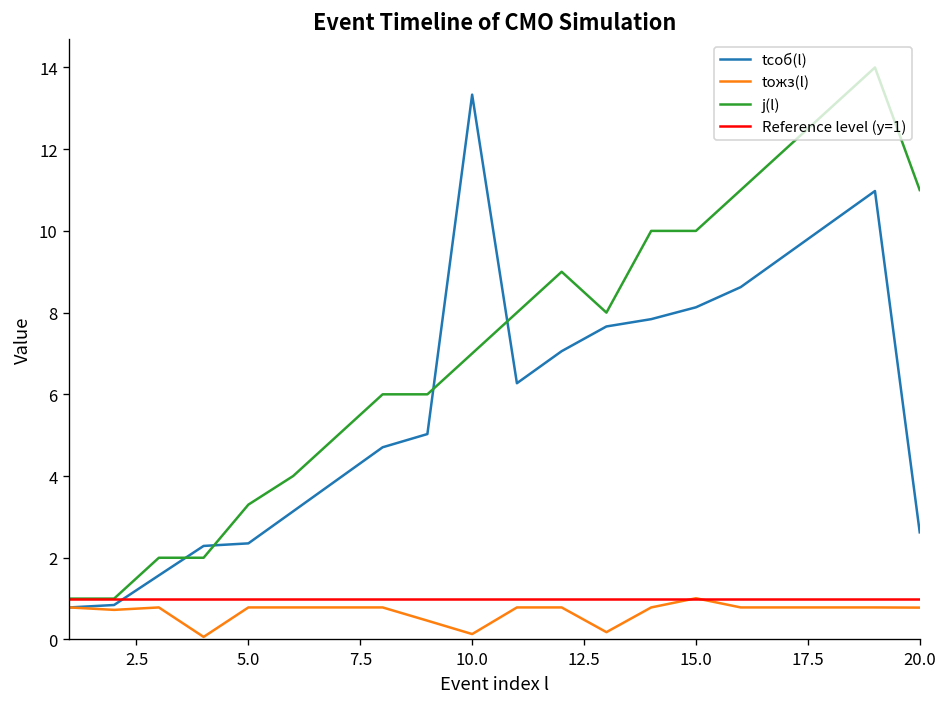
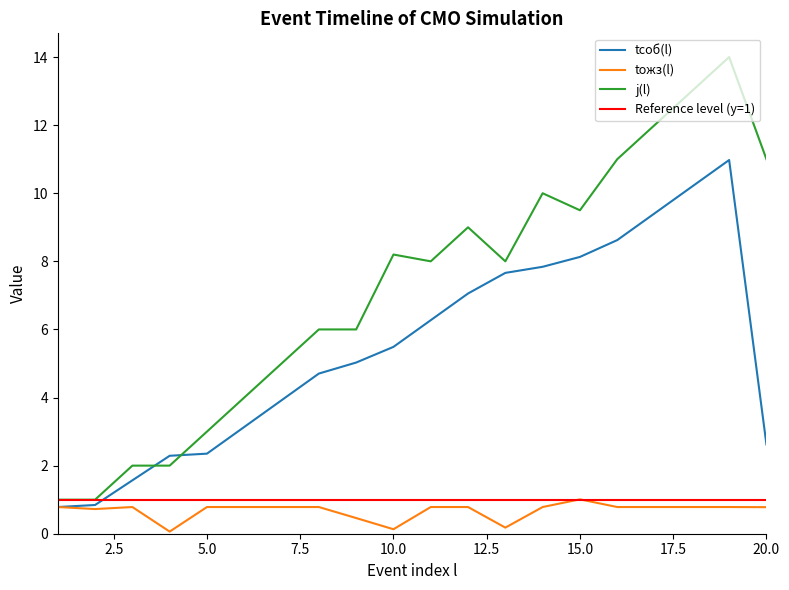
  {
    "tсоб(l)": {
      "5.0": 2.4,
-     "10.0": 13.3,
+     "10.0": 5.5,
      "15.0": 8.1,
      "20.0": 2.6
    },
    "tожз(l)": {
      "5.0": 0.8,
      "10.0": 0.1,
      "15.0": 1.0,
      "20.0": 0.8
    },
    "j(l)": {
-     "5.0": 3.3,
-     "10.0": 7.0,
-     "15.0": 10.0,
+     "5.0": 3.0,
+     "10.0": 8.2,
+     "15.0": 9.5,
      "20.0": 11.0
    }
  }
